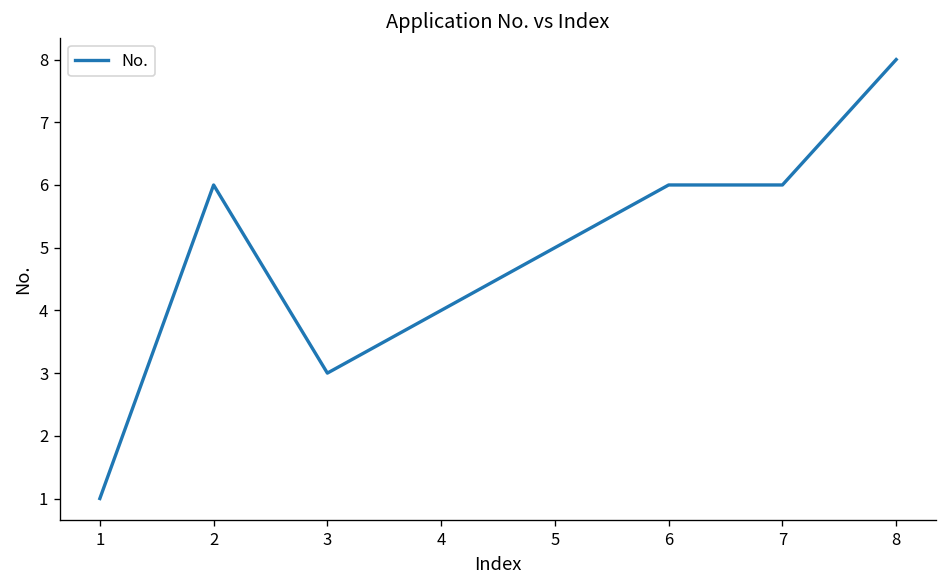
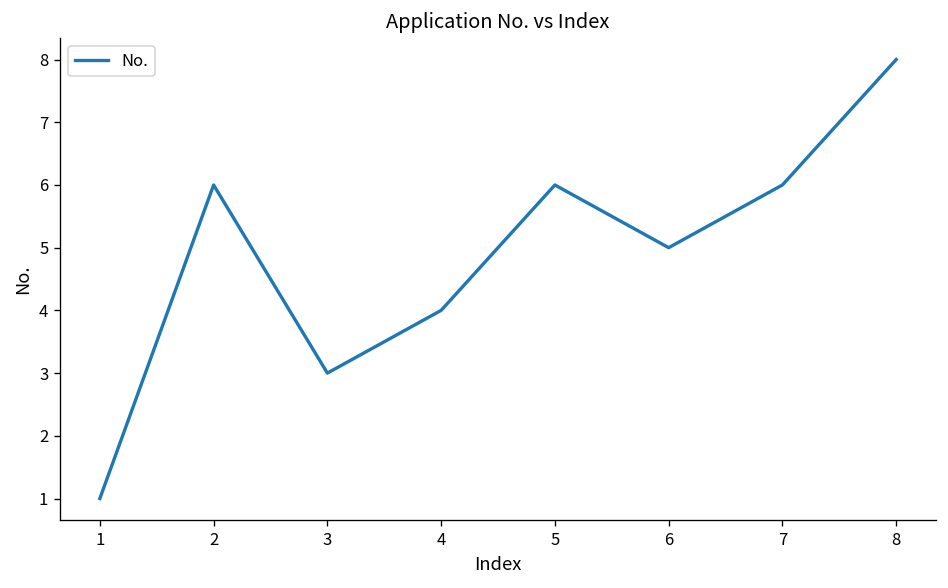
  {
    "1": 1,
    "2": 6,
    "3": 3,
    "4": 4,
-   "5": 5,
-   "6": 6,
+   "5": 6,
+   "6": 5,
    "7": 6,
    "8": 8
  }
